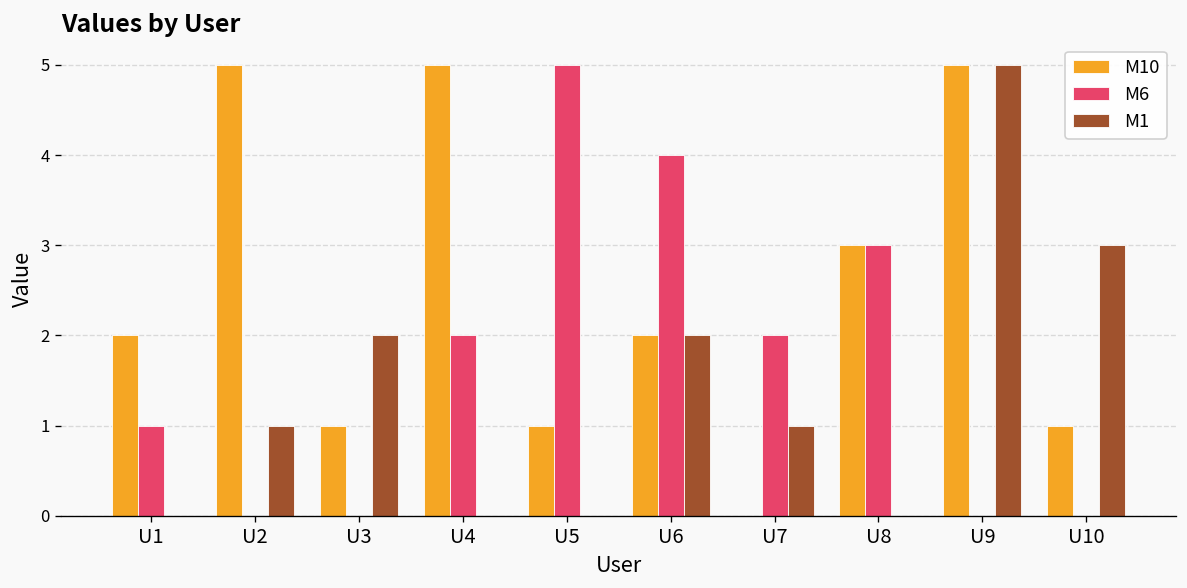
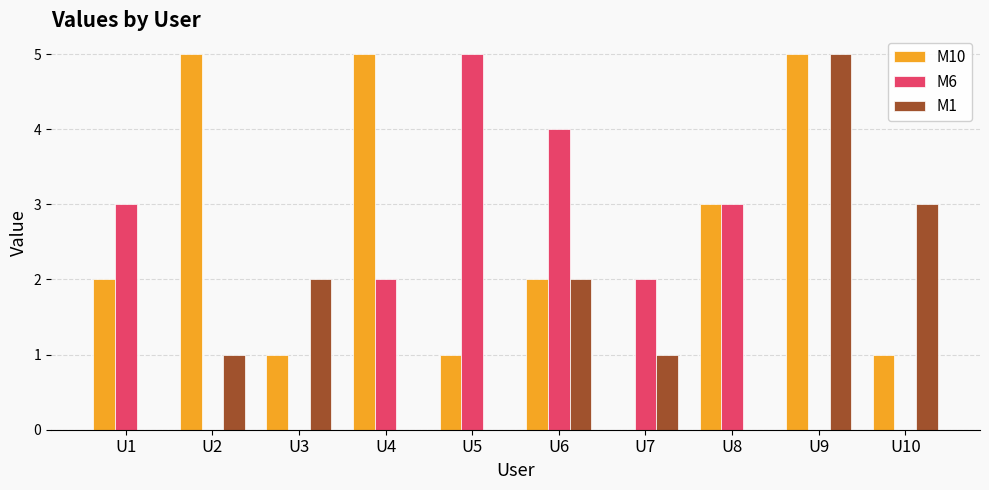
  {
    "M10": {
      "U1": 2,
      "U2": 5,
      "U3": 1,
      "U4": 5,
      "U5": 1,
      "U6": 2,
      "U7": 0,
      "U8": 3,
      "U9": 5,
      "U10": 1
    },
    "M6": {
-     "U1": 1,
+     "U1": 3,
      "U2": 0,
      "U3": 0,
      "U4": 2,
      "U5": 5,
      "U6": 4,
      "U7": 2,
      "U8": 3,
      "U9": 0,
      "U10": 0
    },
    "M1": {
      "U1": 0,
      "U2": 1,
      "U3": 2,
      "U4": 0,
      "U5": 0,
      "U6": 2,
      "U7": 1,
      "U8": 0,
      "U9": 5,
      "U10": 3
    }
  }
